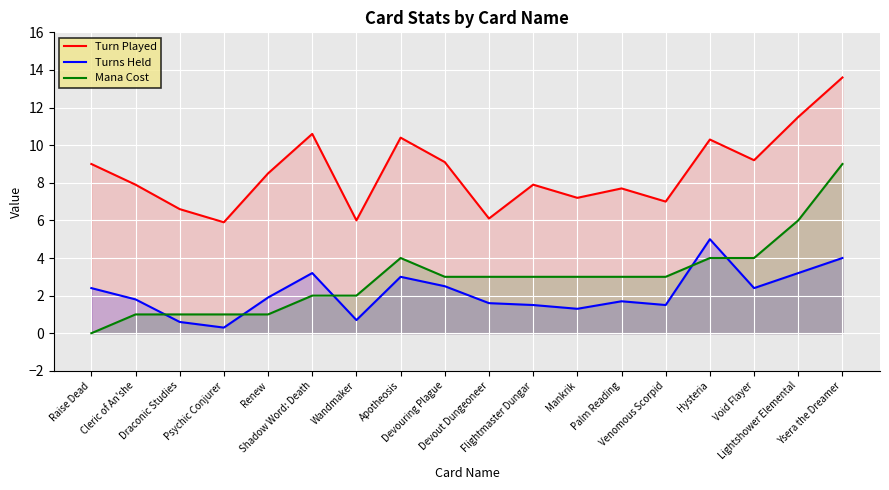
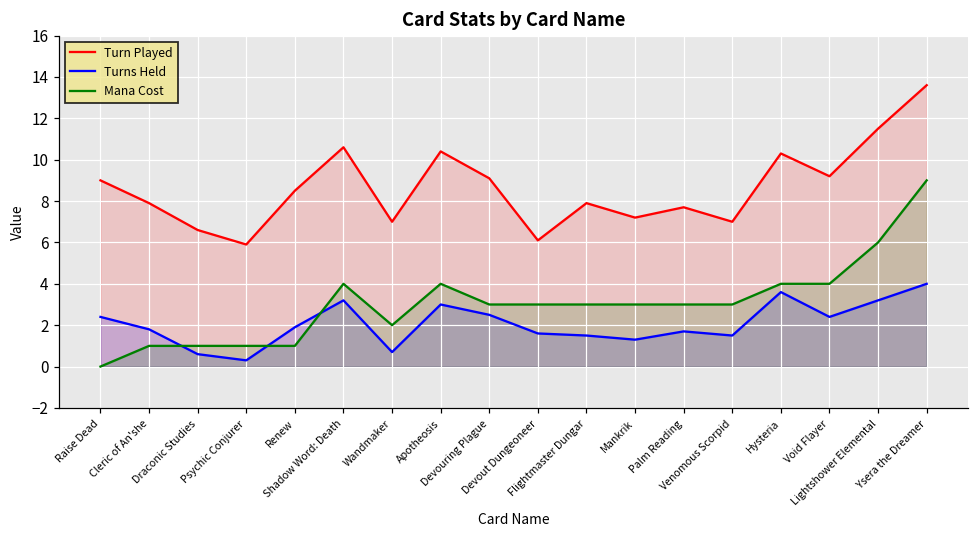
  {
    "Turn Played": {
      "Raise Dead": 9,
      "Cleric of An'she": 8,
      "Draconic Studies": 6.6,
      "Psychic Conjurer": 6,
      "Renew": 8.5,
      "Shadow Word: Death": 10.6,
-     "Wandmaker": 6,
+     "Wandmaker": 7,
      "Apotheosis": 10.4,
      "Devouring Plague": 9,
      "Devout Dungeoneer": 6,
      "Flightmaster Dungar": 8,
      "Mankrik": 7.2,
      "Palm Reading": 7.7,
      "Venomous Scorpid": 7,
      "Hysteria": 10.3,
      "Void Flayer": 9.2,
      "Lightshower Elemental": 11.5,
      "Ysera the Dreamer": 13.6
    },
    "Turns Held": {
      "Raise Dead": 2.4,
      "Cleric of An'she": 1.8,
      "Draconic Studies": 0.6,
      "Psychic Conjurer": 0.3,
      "Renew": 1.9,
      "Shadow Word: Death": 3.2,
      "Wandmaker": 0.7,
      "Apotheosis": 3.0,
      "Devouring Plague": 2.5,
      "Devout Dungeoneer": 1.6,
      "Flightmaster Dungar": 1.5,
      "Mankrik": 1.3,
      "Palm Reading": 1.7,
      "Venomous Scorpid": 1.5,
-     "Hysteria": 5.0,
+     "Hysteria": 3.6,
      "Void Flayer": 2.4,
      "Lightshower Elemental": 3.2,
      "Ysera the Dreamer": 4.0
    },
    "Mana Cost": {
      "Raise Dead": 0,
      "Cleric of An'she": 1,
      "Draconic Studies": 1,
      "Psychic Conjurer": 1,
      "Renew": 1,
-     "Shadow Word: Death": 2,
+     "Shadow Word: Death": 4,
      "Wandmaker": 2,
      "Apotheosis": 4,
      "Devouring Plague": 3,
      "Devout Dungeoneer": 3,
      "Flightmaster Dungar": 3,
      "Mankrik": 3,
      "Palm Reading": 3,
      "Venomous Scorpid": 3,
      "Hysteria": 4,
      "Void Flayer": 4,
      "Lightshower Elemental": 6,
      "Ysera the Dreamer": 9
    }
  }
